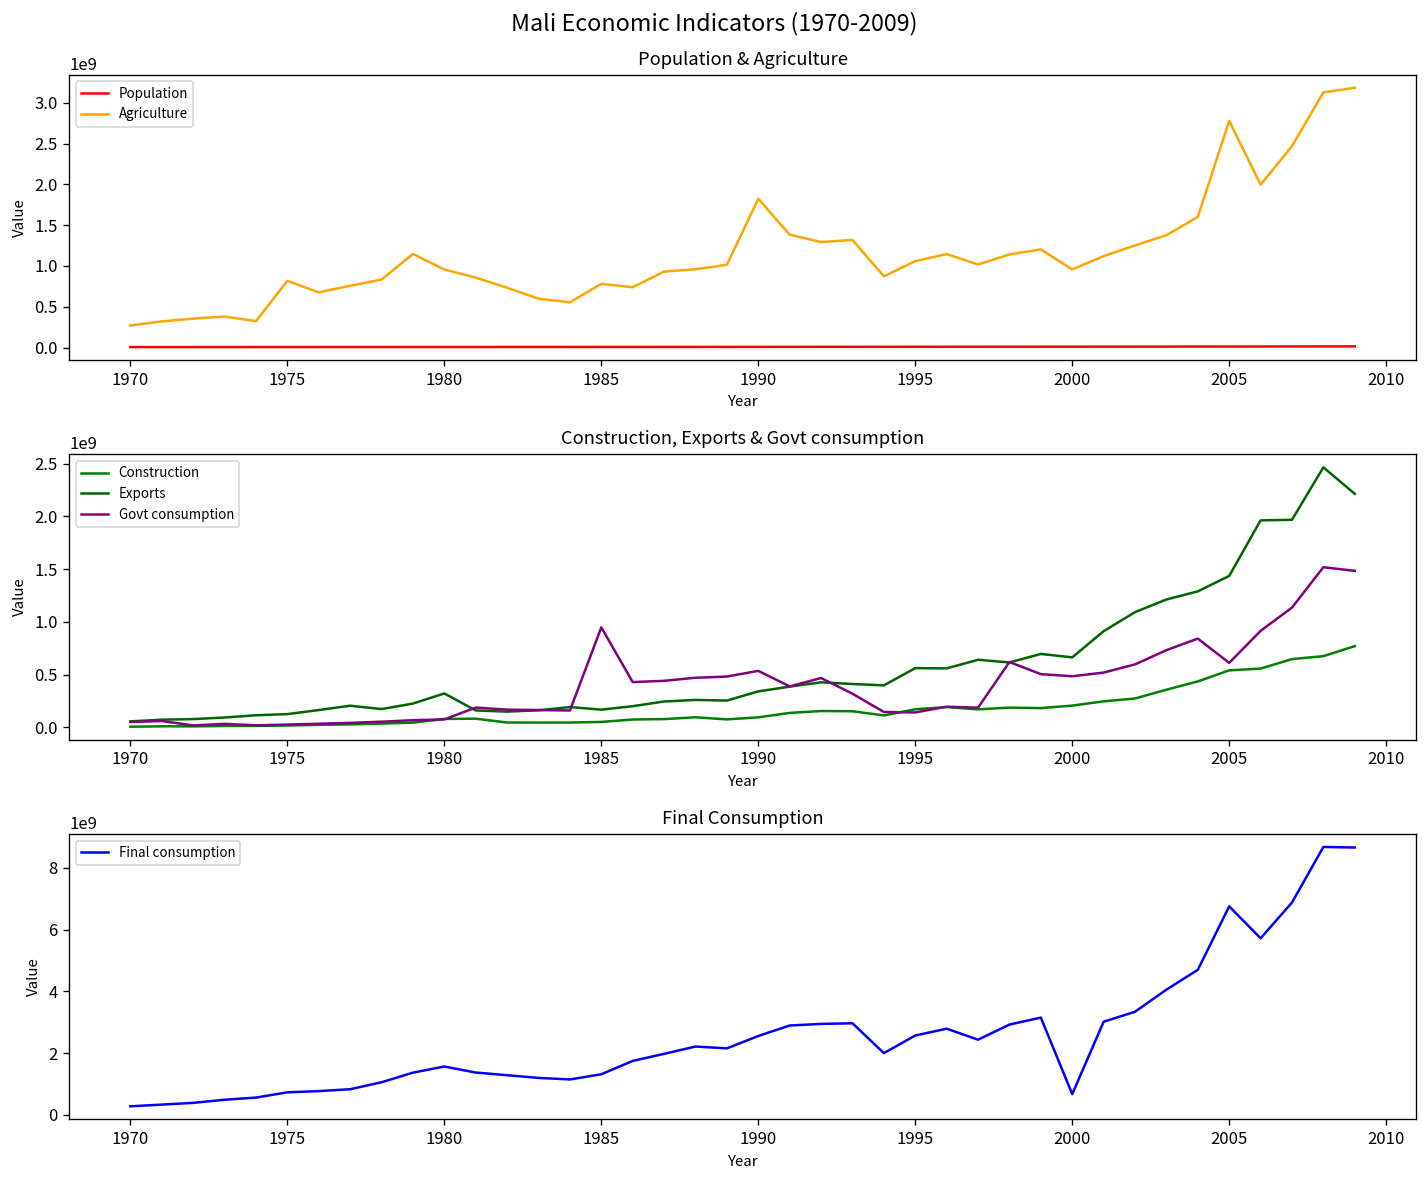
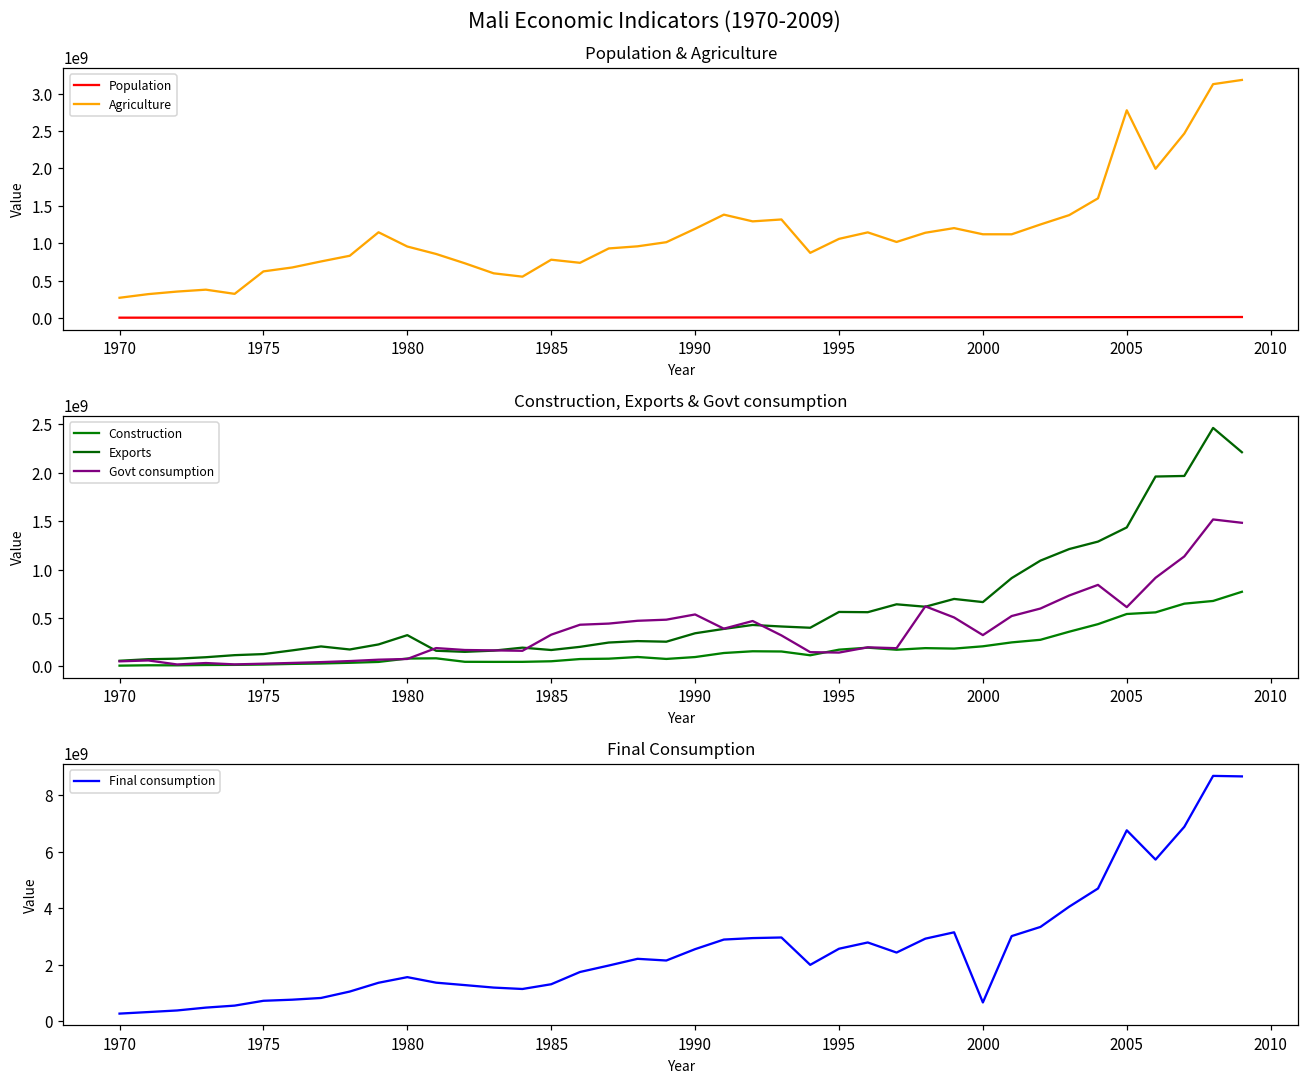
  {
    "Population & Agriculture": {
      "Population": {
        "1970": 0,
        "1975": 0,
        "1980": 0,
        "1985": 0,
        "1990": 0,
        "1995": 0,
        "2000": 0,
        "2005": 0
      },
      "Agriculture": {
        "1970": 300000000,
-       "1975": 800000000,
+       "1975": 600000000,
        "1980": 1000000000,
        "1985": 800000000,
-       "1990": 1800000000,
+       "1990": 1200000000,
        "1995": 1100000000,
-       "2000": 1000000000,
+       "2000": 1100000000,
        "2005": 2800000000
      }
    },
    "Construction, Exports & Govt consumption": {
      "Govt consumption": {
-       "1985": 900000000,
+       "1985": 300000000,
        "1990": 500000000,
        "1995": 100000000,
-       "2000": 500000000,
+       "2000": 300000000,
        "2005": 600000000
      }
    },
    "Final Consumption": {
      "1970": 300000000,
      "1975": 700000000,
      "1980": 1600000000,
      "1985": 1300000000,
      "1990": 2600000000,
      "1995": 2600000000,
      "2000": 700000000,
      "2005": 6800000000
    }
  }
